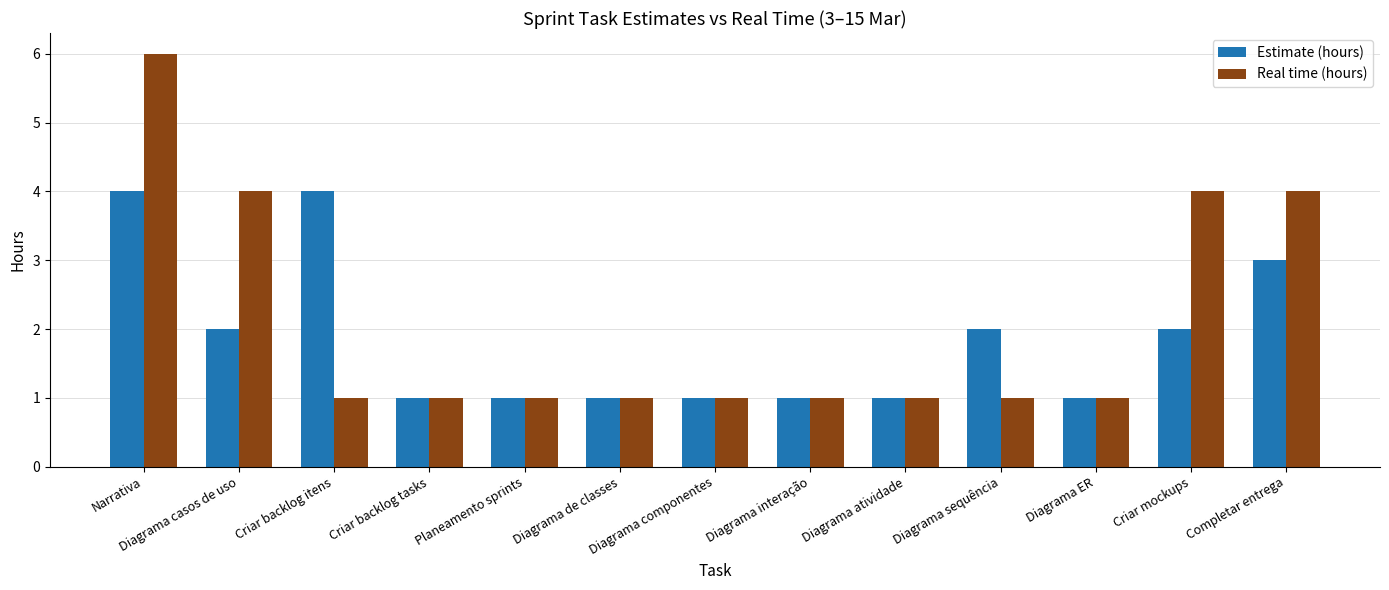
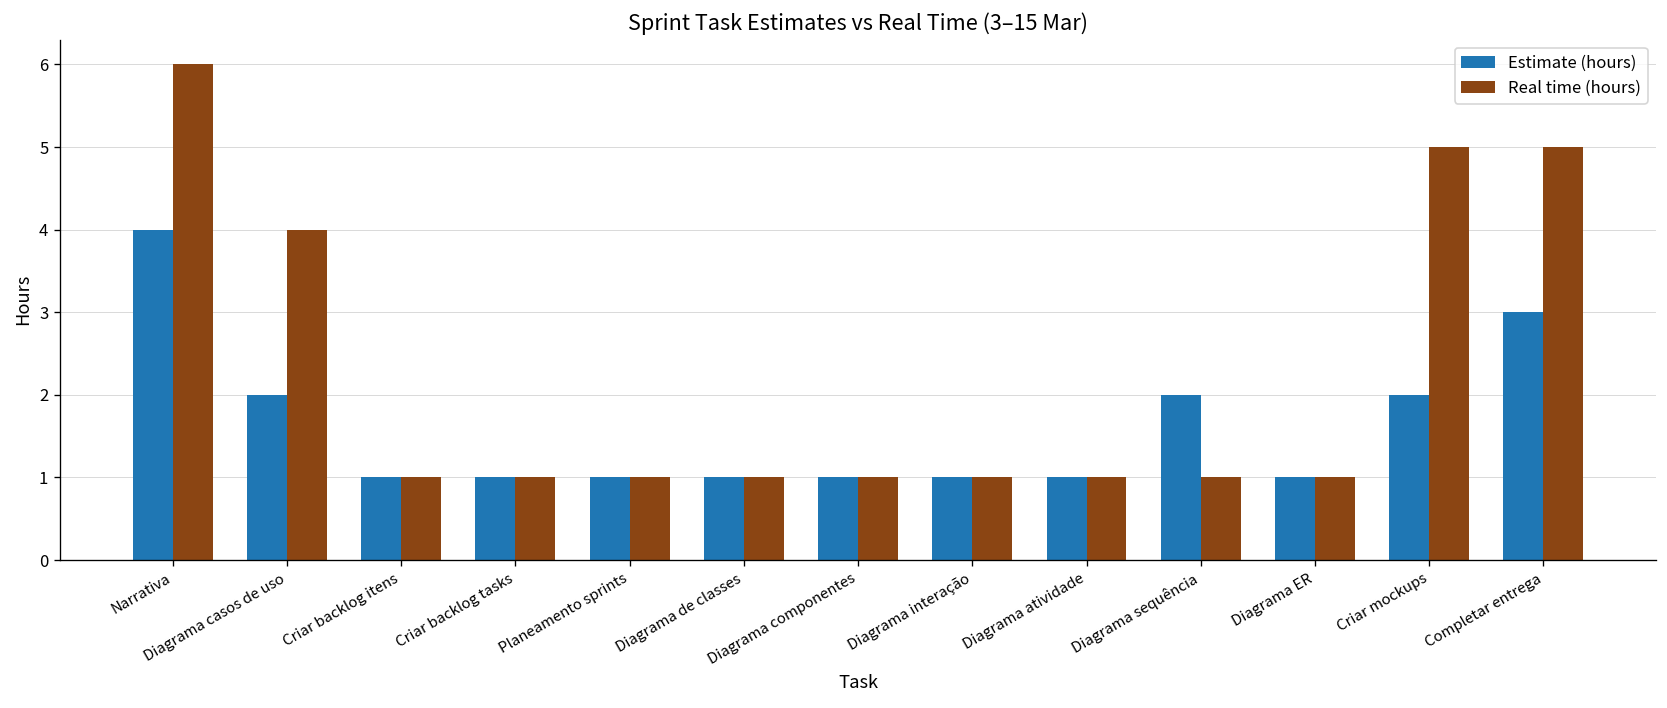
  {
    "Estimate (hours)": {
      "Narrativa": 4,
      "Diagrama casos de uso": 2,
-     "Criar backlog itens": 4,
+     "Criar backlog itens": 1,
      "Criar backlog tasks": 1,
      "Planeamento sprints": 1,
      "Diagrama de classes": 1,
      "Diagrama componentes": 1,
      "Diagrama interação": 1,
      "Diagrama atividade": 1,
      "Diagrama sequência": 2,
      "Diagrama ER": 1,
      "Criar mockups": 2,
      "Completar entrega": 3
    },
    "Real time (hours)": {
      "Narrativa": 6,
      "Diagrama casos de uso": 4,
      "Criar backlog itens": 1,
      "Criar backlog tasks": 1,
      "Planeamento sprints": 1,
      "Diagrama de classes": 1,
      "Diagrama componentes": 1,
      "Diagrama interação": 1,
      "Diagrama atividade": 1,
      "Diagrama sequência": 1,
      "Diagrama ER": 1,
-     "Criar mockups": 4,
-     "Completar entrega": 4
+     "Criar mockups": 5,
+     "Completar entrega": 5
    }
  }
